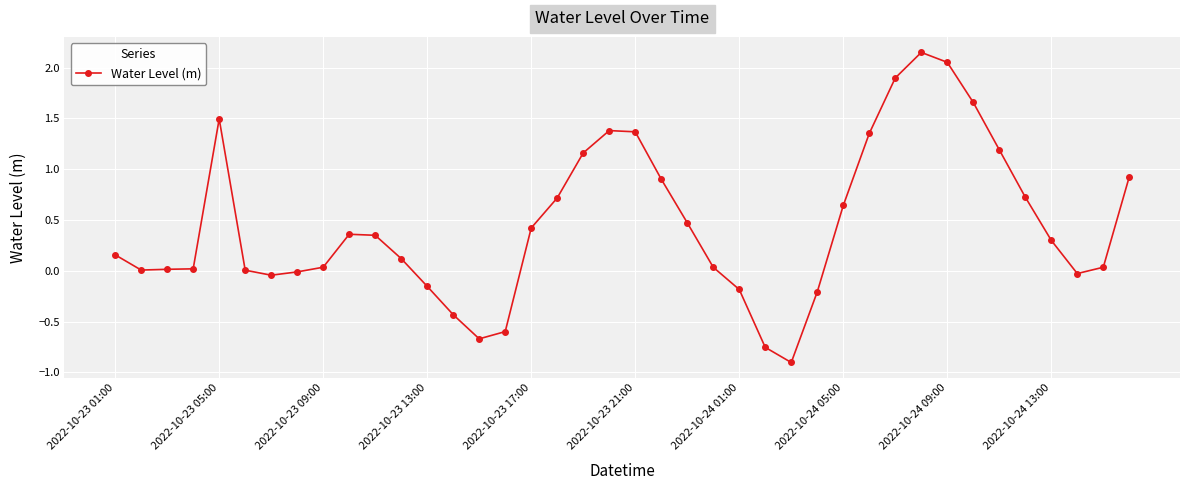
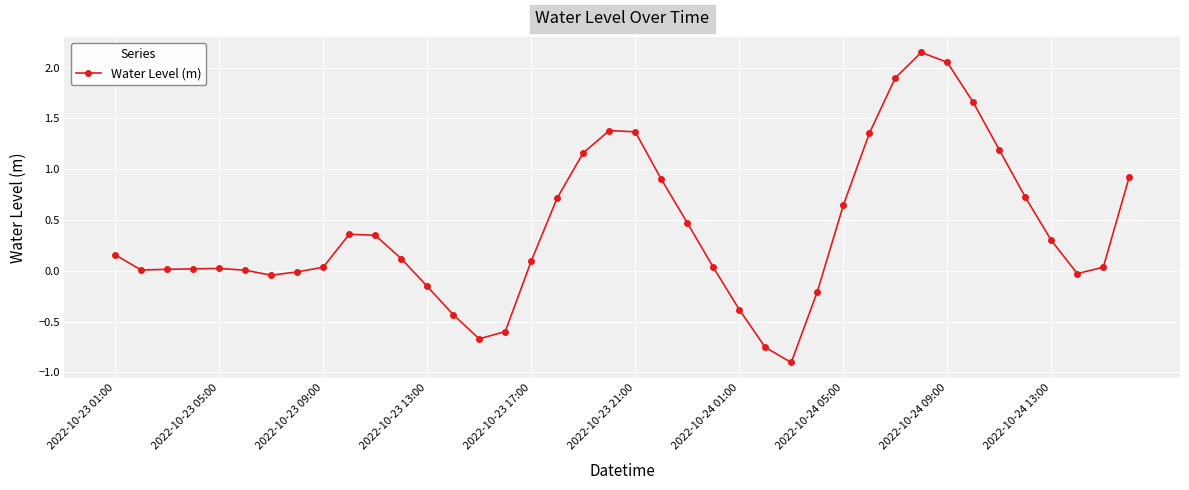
  {
    "2022-10-23 01:00": 0.16,
-   "2022-10-23 05:00": 1.50,
+   "2022-10-23 05:00": 0.02,
    "2022-10-23 09:00": 0.04,
    "2022-10-23 13:00": -0.15,
-   "2022-10-23 17:00": 0.42,
+   "2022-10-23 17:00": 0.10,
    "2022-10-23 21:00": 1.37,
-   "2022-10-24 01:00": -0.18,
+   "2022-10-24 01:00": -0.38,
    "2022-10-24 05:00": 0.64,
    "2022-10-24 09:00": 2.05,
    "2022-10-24 13:00": 0.30
  }
